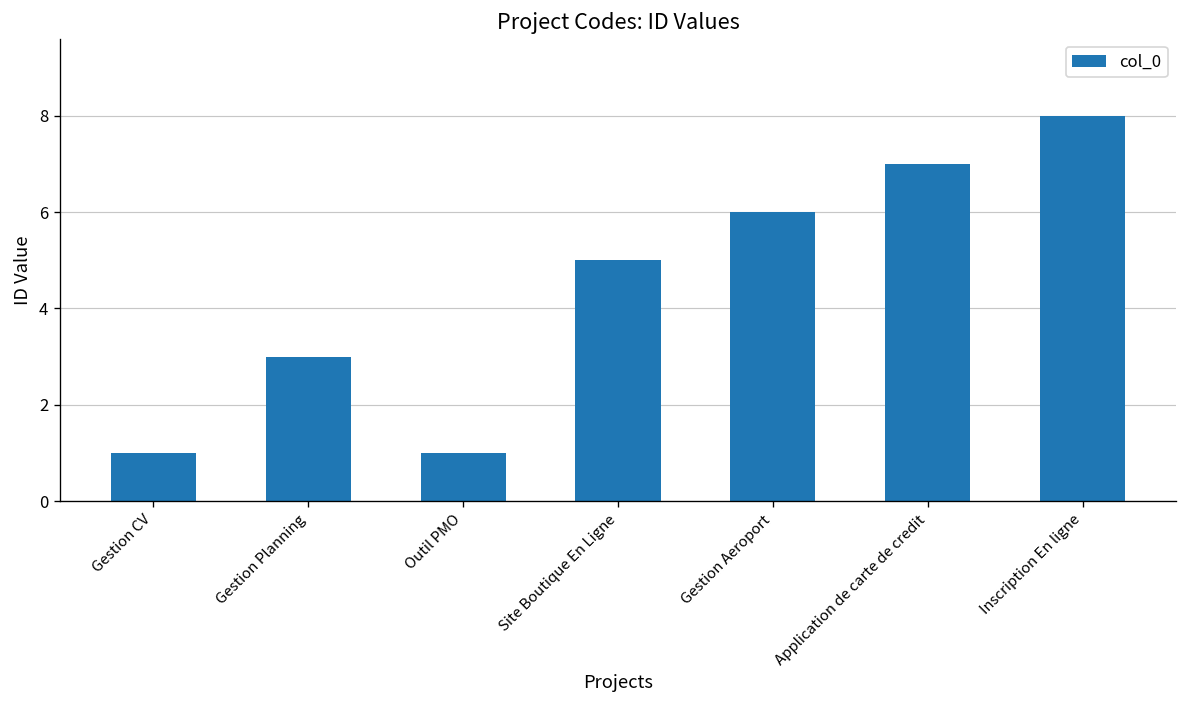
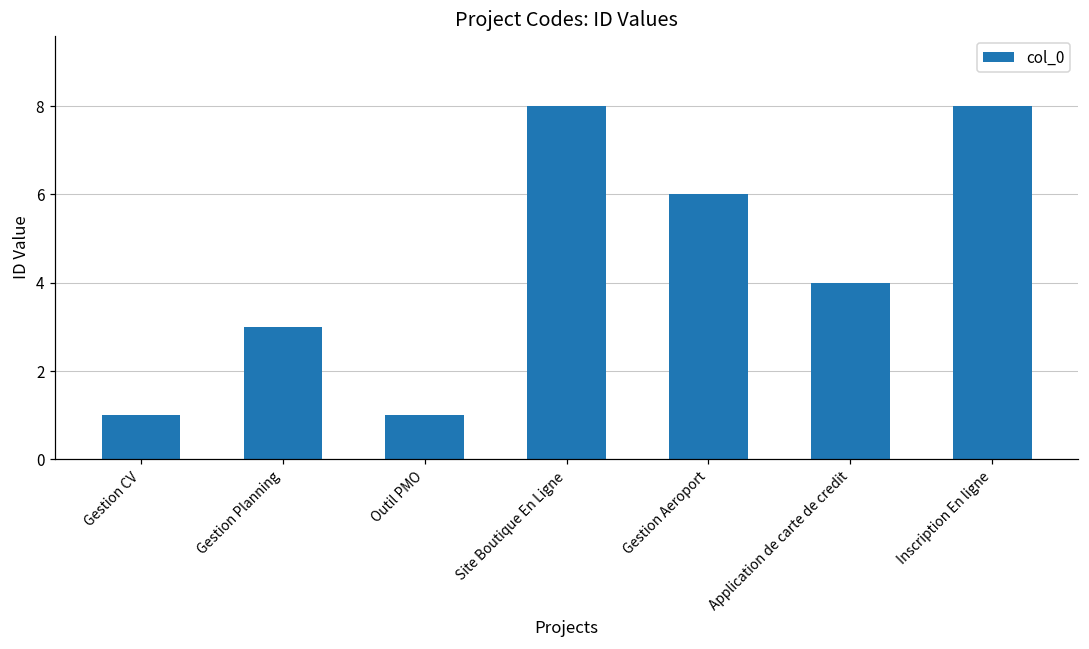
  {
    "Gestion CV": 1,
    "Gestion Planning": 3,
    "Outil PMO": 1,
-   "Site Boutique En Ligne": 5,
+   "Site Boutique En Ligne": 8,
    "Gestion Aeroport": 6,
-   "Application de carte de credit": 7,
+   "Application de carte de credit": 4,
    "Inscription En ligne": 8
  }
